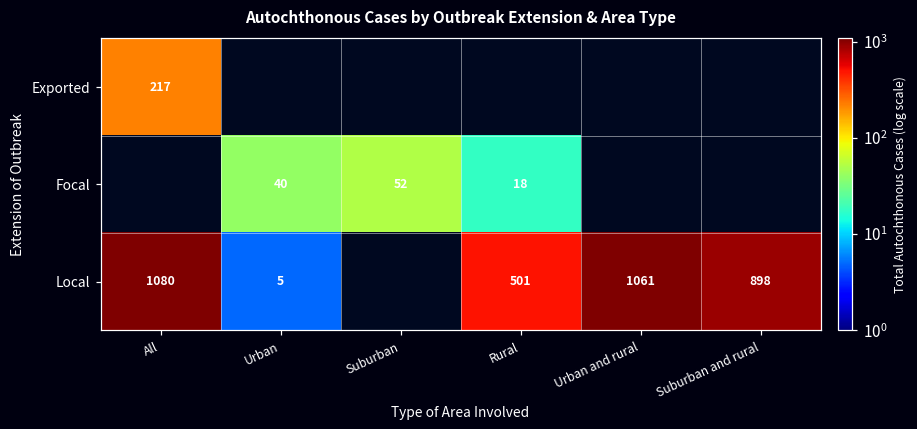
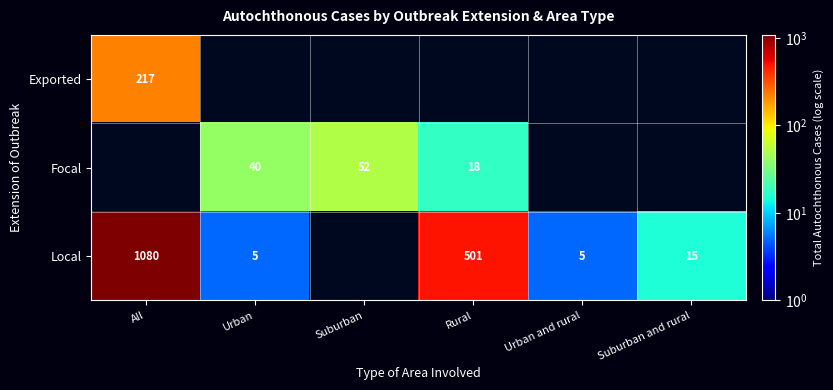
  {
    "Exported": {
      "All": 217
    },
    "Focal": {
      "Urban": 40,
      "Suburban": 52,
      "Rural": 18
    },
    "Local": {
      "All": 1080,
      "Urban": 5,
      "Rural": 501,
-     "Urban and rural": 1061,
-     "Suburban and rural": 898
+     "Urban and rural": 5,
+     "Suburban and rural": 15
    }
  }
